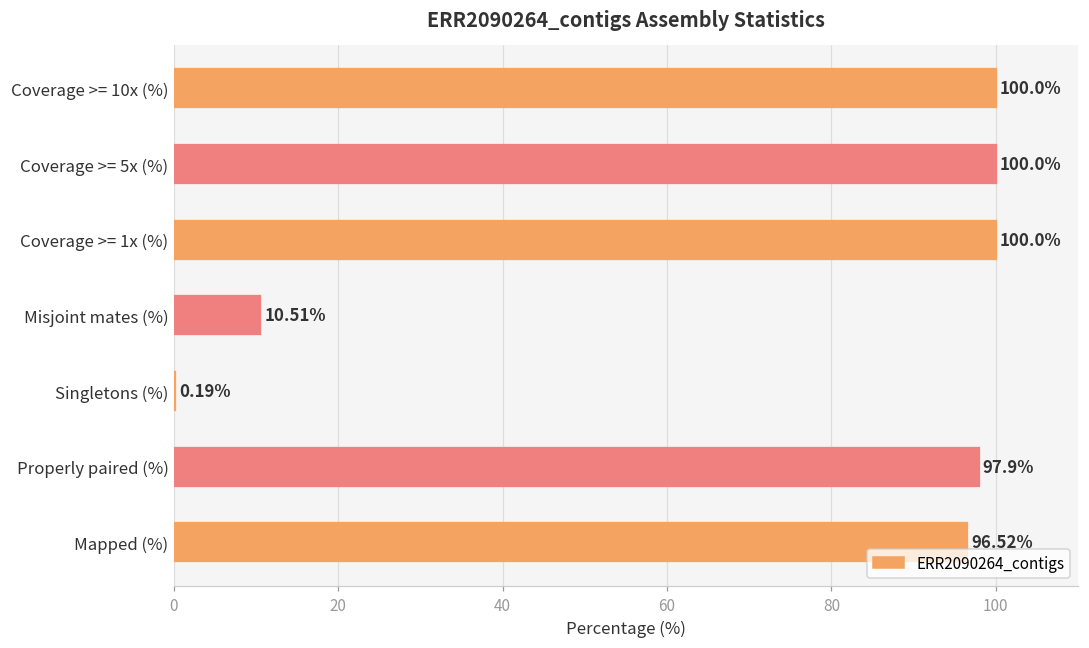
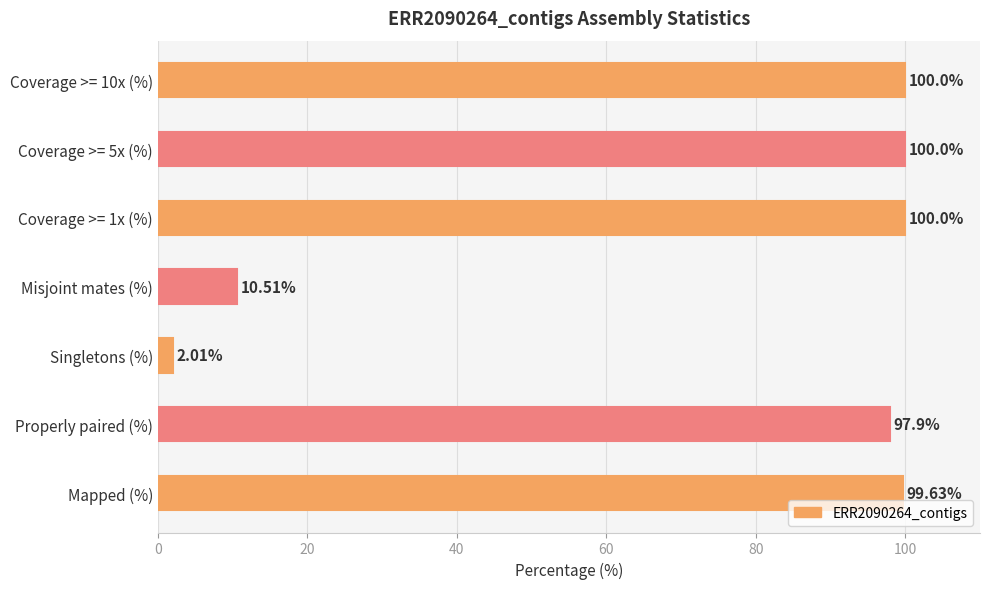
  {
    "Coverage >= 10x (%)": "100.0%",
    "Coverage >= 5x (%)": "100.0%",
    "Coverage >= 1x (%)": "100.0%",
    "Misjoint mates (%)": "10.51%",
-   "Singletons (%)": "0.19%",
+   "Singletons (%)": "2.01%",
    "Properly paired (%)": "97.9%",
-   "Mapped (%)": "96.52%"
+   "Mapped (%)": "99.63%"
  }
